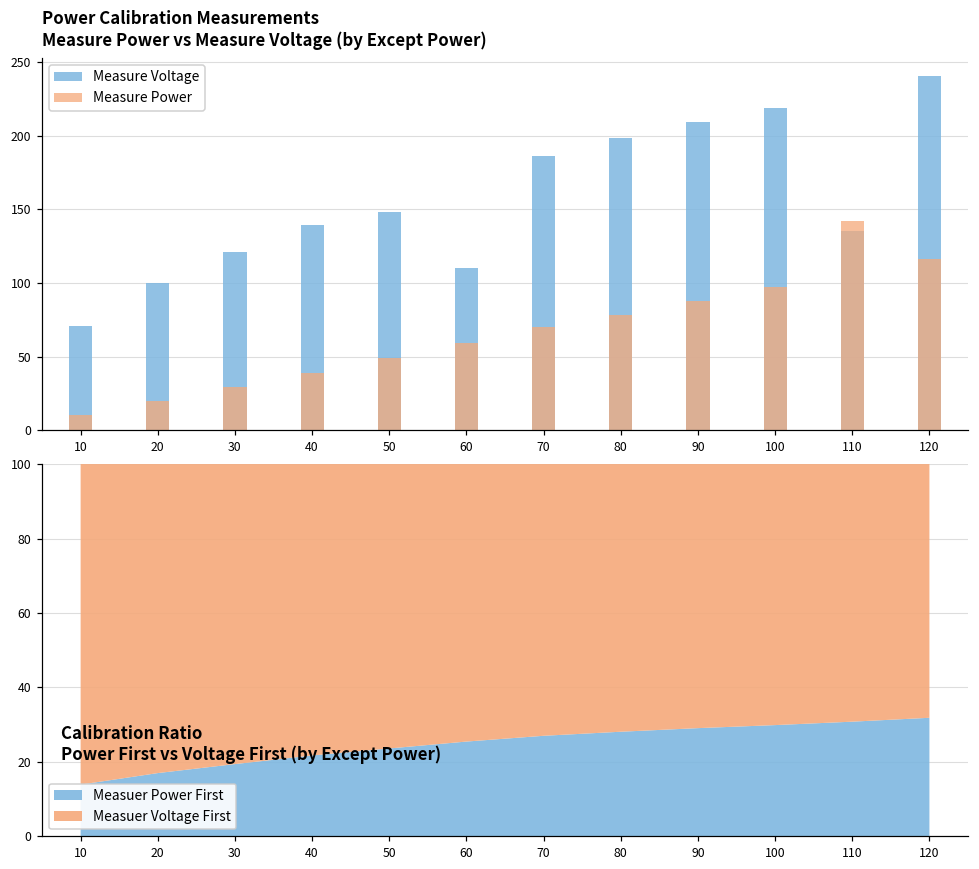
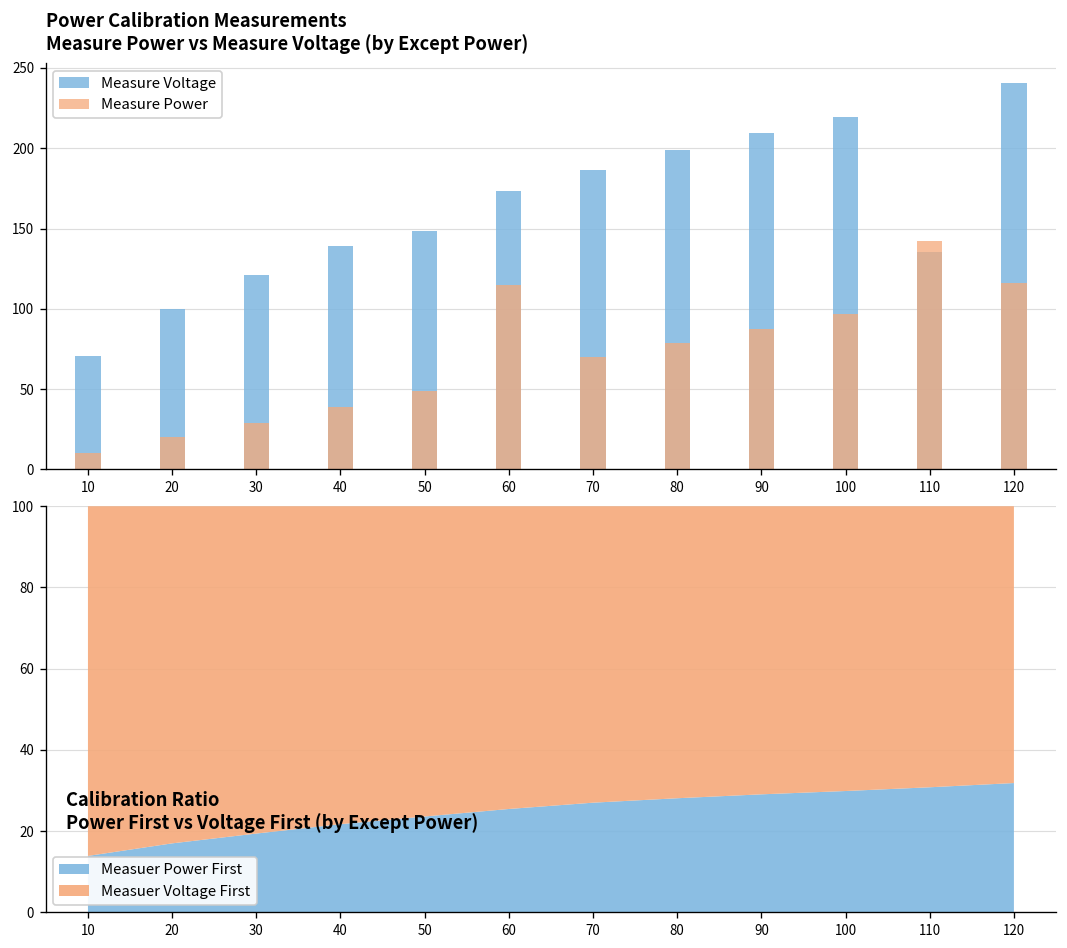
  {
    "Power Calibration Measurements Measure Power vs Measure Voltage (by Except Power)": {
      "Measure Voltage": {
        "10": 71,
        "20": 100,
        "30": 121,
        "40": 139,
        "50": 149,
-       "60": 110,
+       "60": 173,
        "70": 187,
        "80": 199,
        "90": 209,
        "100": 219,
        "120": 241
      },
      "Measure Power": {
-       "60": 60,
+       "60": 115,
        "110": 142
      }
    }
  }
